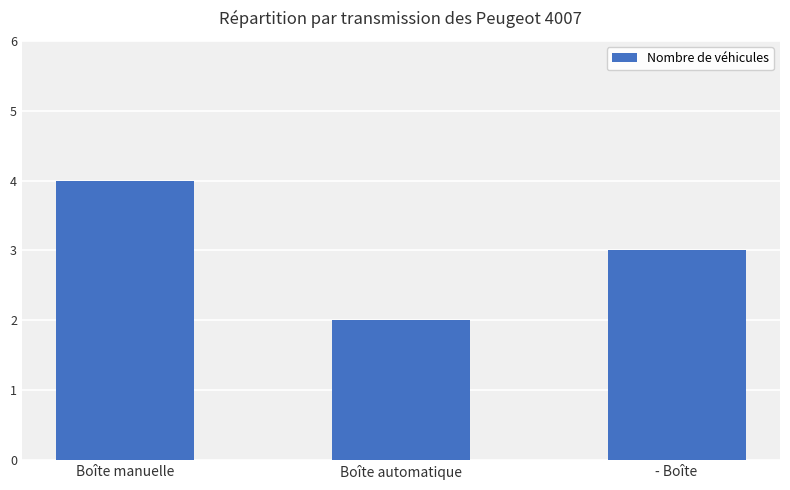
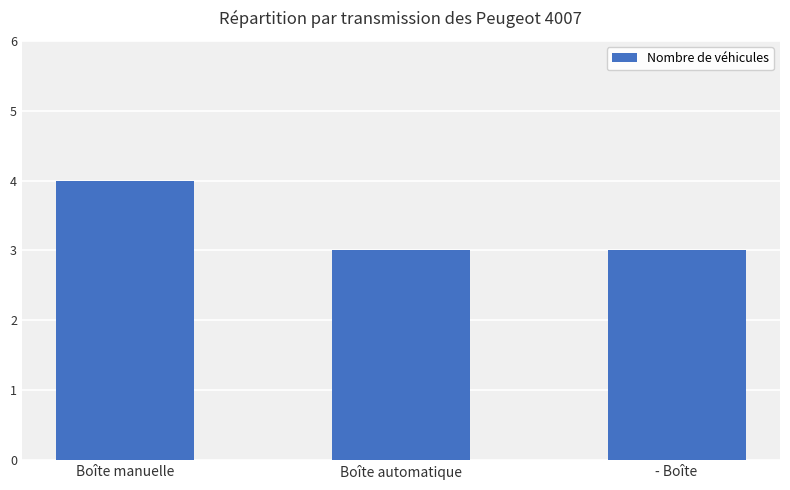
  {
    "Boîte manuelle": 4,
-   "Boîte automatique": 2,
+   "Boîte automatique": 3,
    "- Boîte": 3
  }
